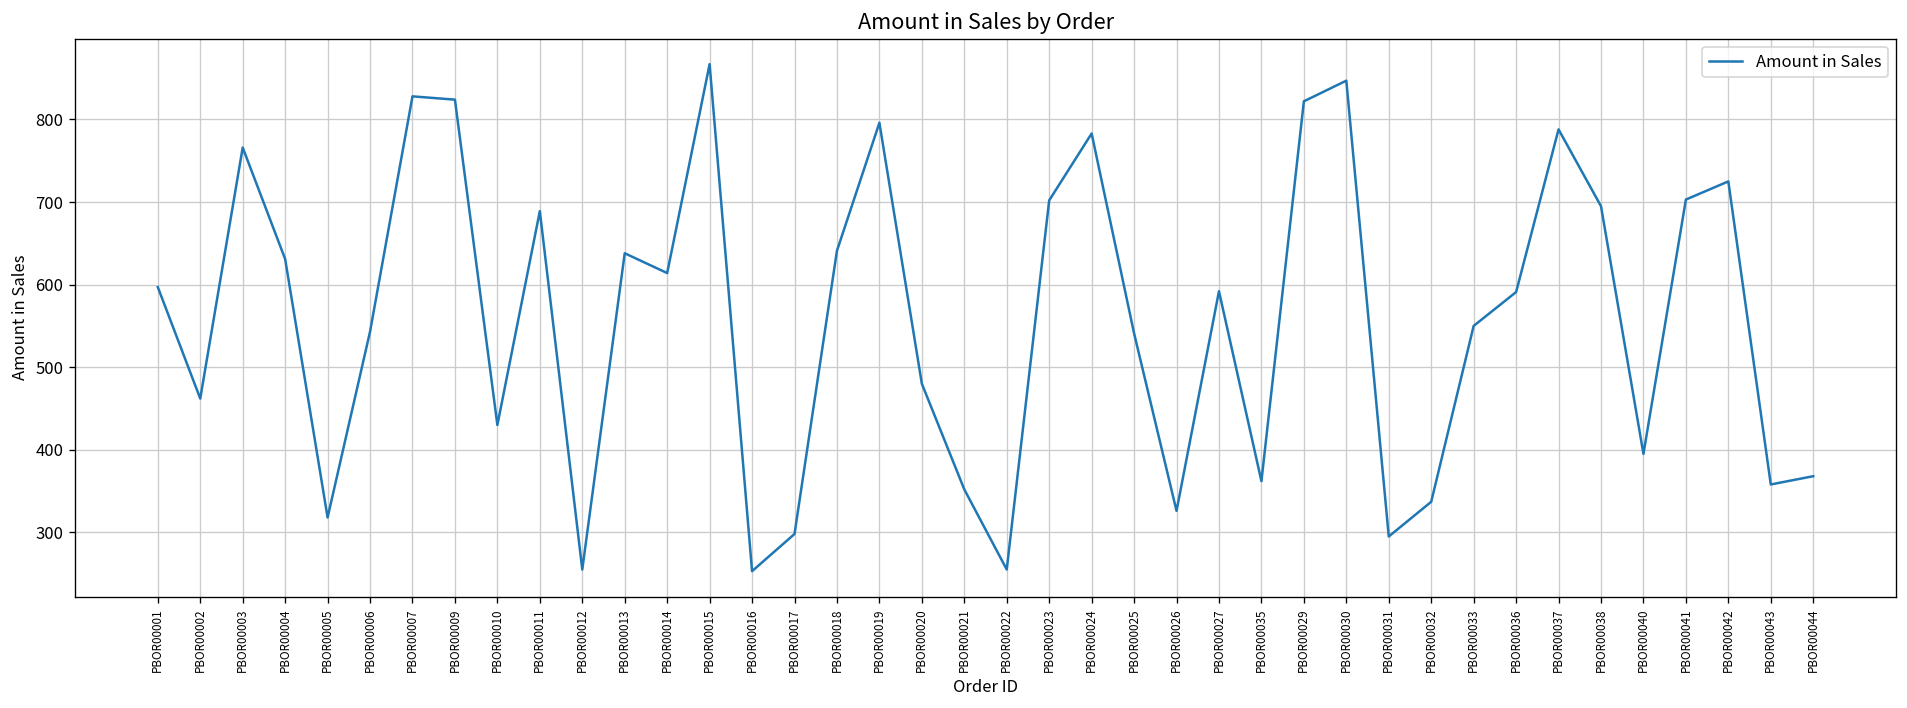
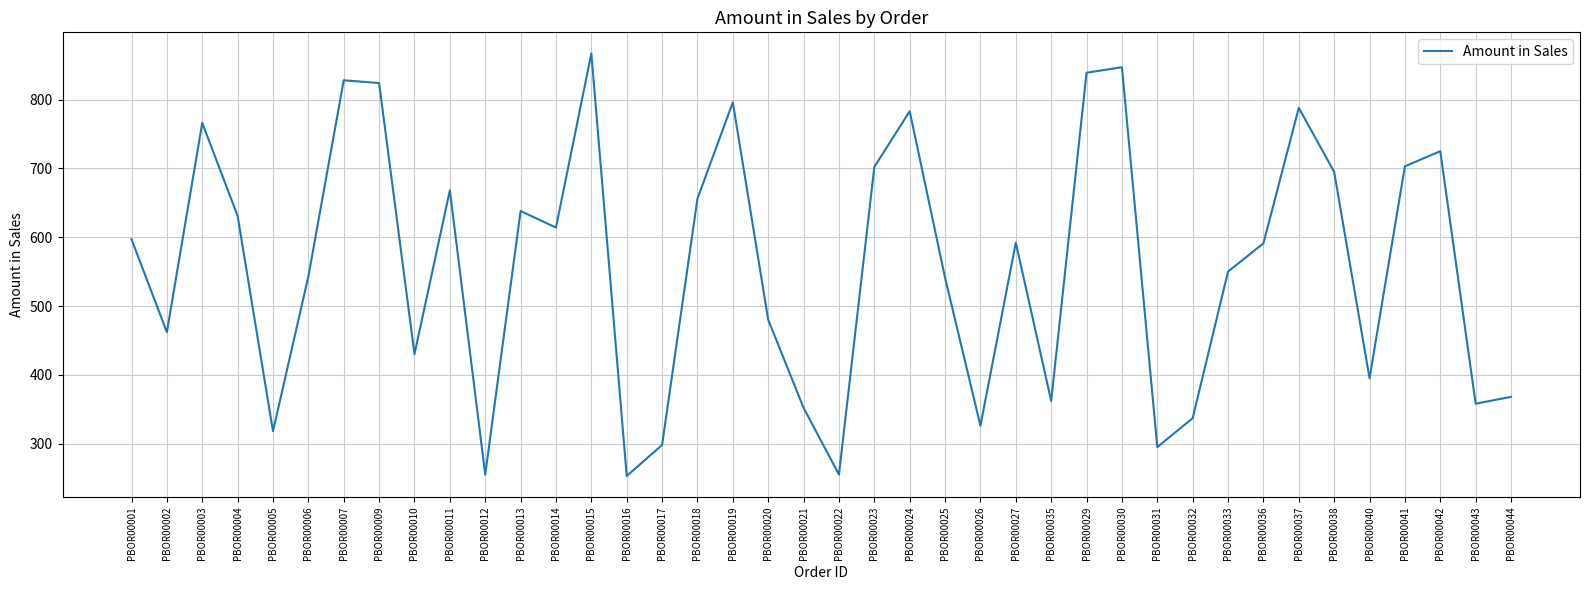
  {
    "PBOR00001": 600,
    "PBOR00002": 460,
    "PBOR00003": 770,
    "PBOR00004": 630,
    "PBOR00005": 320,
    "PBOR00006": 540,
    "PBOR00007": 830,
    "PBOR00009": 820,
    "PBOR00010": 430,
-   "PBOR00011": 690,
+   "PBOR00011": 670,
    "PBOR00012": 260,
    "PBOR00013": 640,
    "PBOR00014": 610,
    "PBOR00015": 870,
    "PBOR00016": 250,
    "PBOR00017": 300,
-   "PBOR00018": 640,
+   "PBOR00018": 660,
    "PBOR00019": 800,
    "PBOR00020": 480,
    "PBOR00021": 350,
    "PBOR00022": 260,
    "PBOR00023": 700,
    "PBOR00024": 780,
    "PBOR00025": 540,
    "PBOR00026": 330,
    "PBOR00027": 590,
    "PBOR00035": 360,
-   "PBOR00029": 820,
+   "PBOR00029": 840,
    "PBOR00030": 850,
    "PBOR00031": 300,
    "PBOR00032": 340,
    "PBOR00033": 550,
    "PBOR00036": 590,
    "PBOR00037": 790,
    "PBOR00038": 700,
    "PBOR00040": 400,
    "PBOR00041": 700,
    "PBOR00042": 730,
    "PBOR00043": 360,
    "PBOR00044": 370
  }
